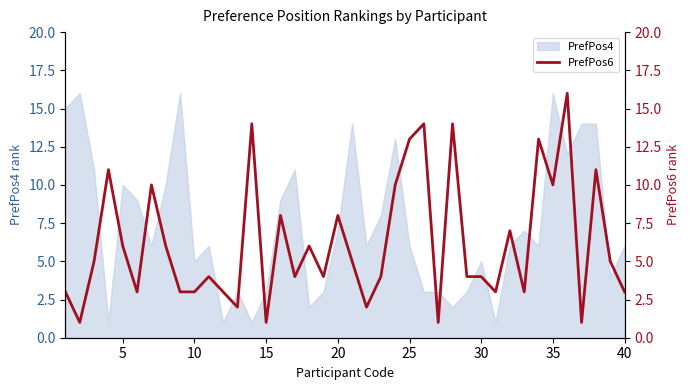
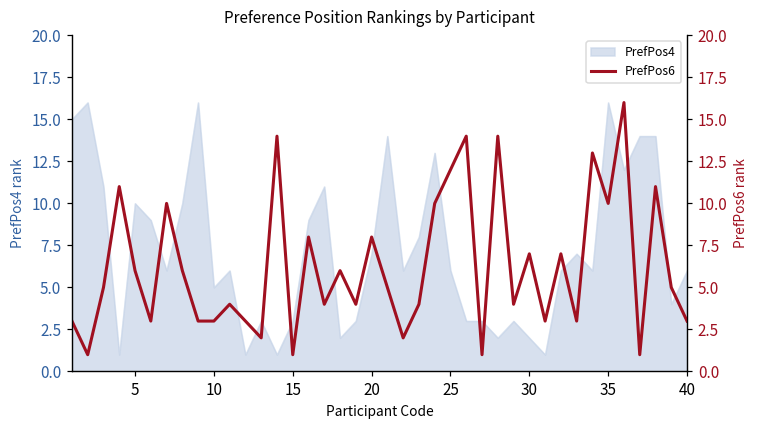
  {
    "PrefPos4": {
      "5": 10,
      "10": 5,
      "15": 3,
      "20": 7,
      "25": 6,
-     "30": 5,
+     "30": 2,
      "35": 16,
      "40": 6
    },
    "PrefPos6": {
      "5": 6,
      "10": 3,
      "15": 1,
      "20": 8,
-     "25": 13,
-     "30": 4,
+     "25": 12,
+     "30": 7,
      "35": 10,
      "40": 3
    }
  }
